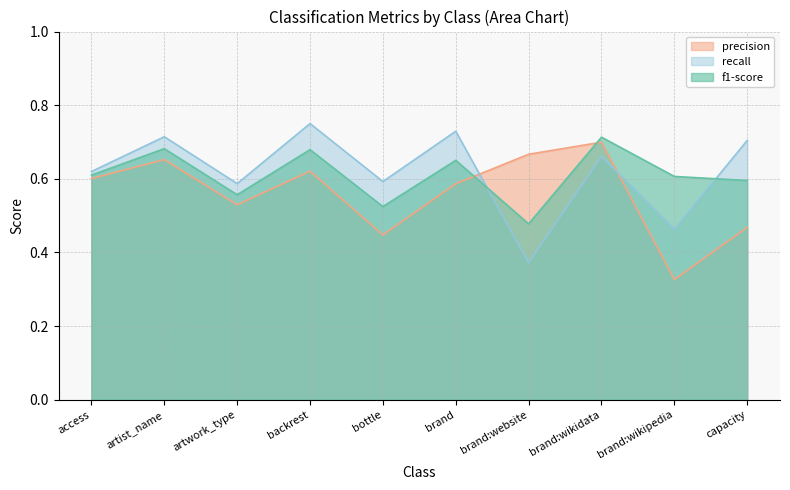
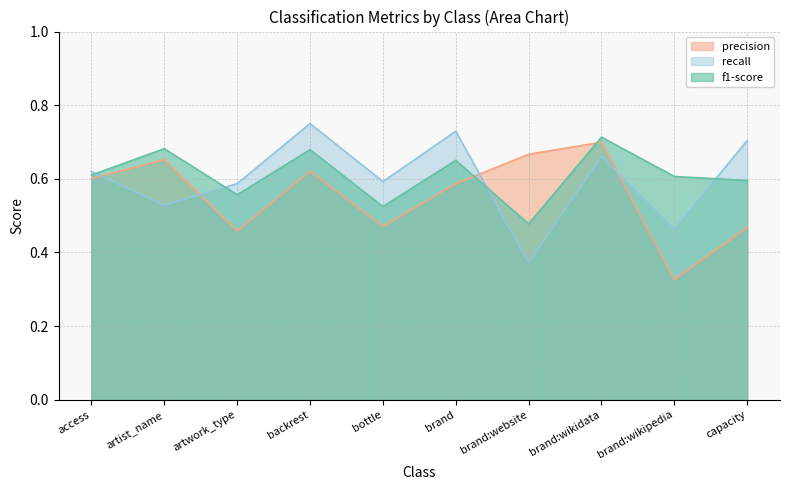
  {
    "precision": {
      "access": 0.60,
      "artist_name": 0.65,
-     "artwork_type": 0.53,
+     "artwork_type": 0.46,
      "backrest": 0.62,
-     "bottle": 0.45,
+     "bottle": 0.47,
      "brand": 0.59,
      "brand:website": 0.67,
      "brand:wikidata": 0.70,
      "brand:wikipedia": 0.33,
      "capacity": 0.47
    },
    "recall": {
      "access": 0.62,
-     "artist_name": 0.71,
+     "artist_name": 0.53,
      "artwork_type": 0.59,
      "backrest": 0.75,
      "bottle": 0.59,
      "brand": 0.73,
      "brand:website": 0.37,
      "brand:wikidata": 0.66,
      "brand:wikipedia": 0.46,
      "capacity": 0.70
    },
    "f1-score": {
      "access": 0.61,
      "artist_name": 0.68,
      "artwork_type": 0.56,
      "backrest": 0.68,
      "bottle": 0.52,
      "brand": 0.65,
      "brand:website": 0.48,
      "brand:wikidata": 0.71,
      "brand:wikipedia": 0.61,
      "capacity": 0.60
    }
  }
